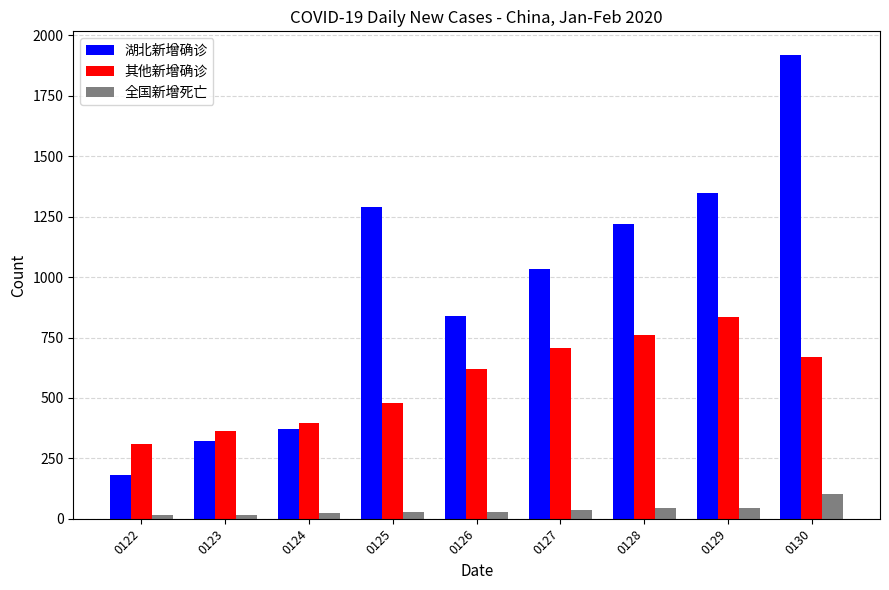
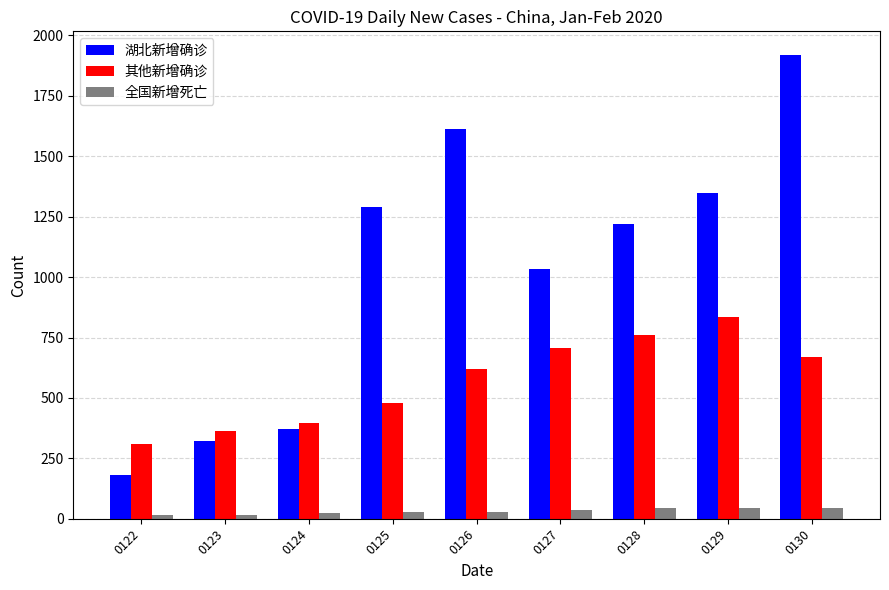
  {
    "湖北新增确诊": {
      "0122": 180,
      "0123": 320,
      "0124": 370,
      "0125": 1290,
-     "0126": 840,
+     "0126": 1610,
      "0127": 1030,
      "0128": 1220,
      "0129": 1350,
      "0130": 1920
    },
    "其他新增确诊": {
      "0122": 310,
      "0123": 370,
      "0124": 400,
      "0125": 480,
      "0126": 620,
      "0127": 710,
      "0128": 760,
      "0129": 830,
      "0130": 670
    },
    "全国新增死亡": {
      "0122": 20,
      "0123": 20,
      "0124": 20,
      "0125": 30,
      "0126": 30,
      "0127": 40,
      "0128": 40,
      "0129": 50,
-     "0130": 100
+     "0130": 50
    }
  }
